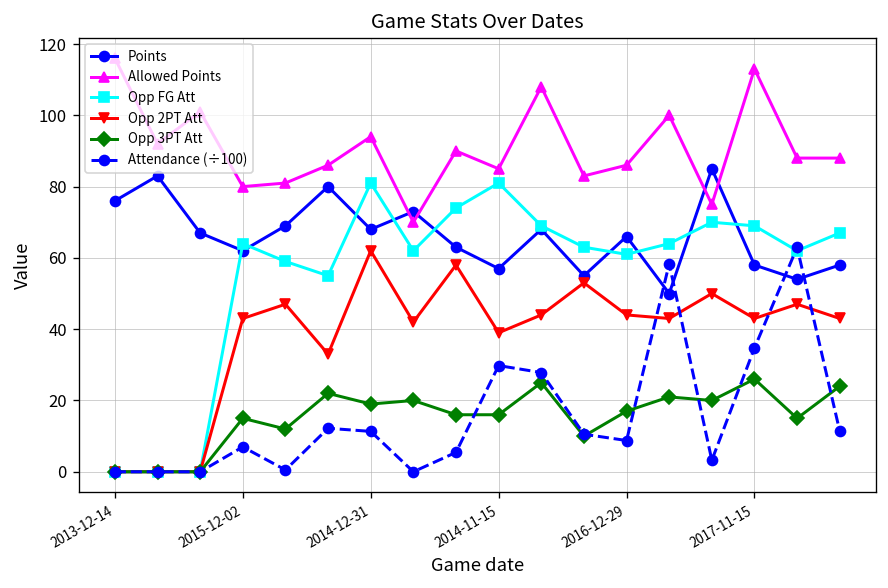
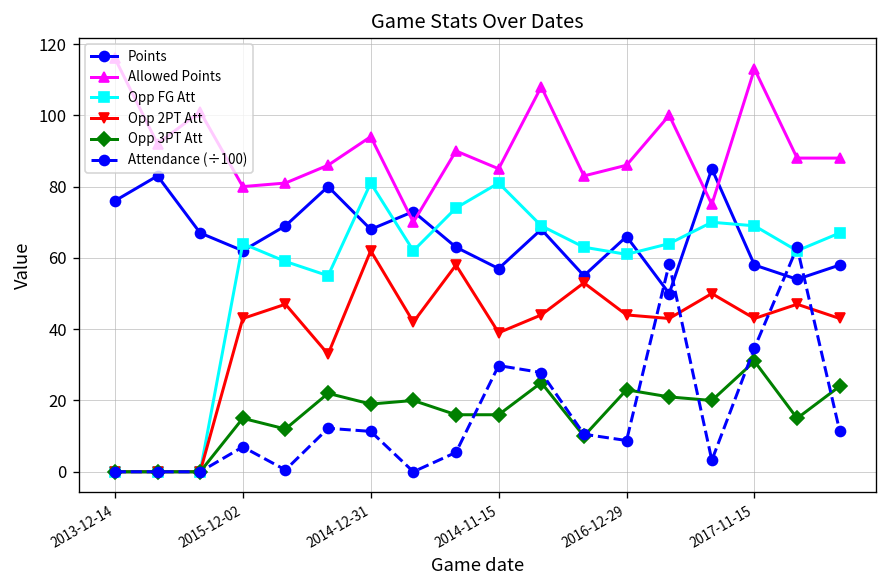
  {
    "Allowed Points": {
      "2015-12-02": 80,
      "2014-12-31": 94,
      "2014-11-15": 85,
      "2016-12-29": 86,
      "2017-11-15": 113
    },
    "Opp FG Att": {
      "2015-12-02": 64,
      "2014-12-31": 81,
      "2014-11-15": 81,
      "2016-12-29": 61,
      "2017-11-15": 69
    },
    "Opp 2PT Att": {
      "2015-12-02": 43,
      "2014-12-31": 62,
      "2014-11-15": 39,
      "2016-12-29": 44,
      "2017-11-15": 43
    },
    "Opp 3PT Att": {
      "2015-12-02": 15,
      "2014-12-31": 19,
      "2014-11-15": 16,
-     "2016-12-29": 17,
-     "2017-11-15": 26
+     "2016-12-29": 23,
+     "2017-11-15": 31
    }
  }
